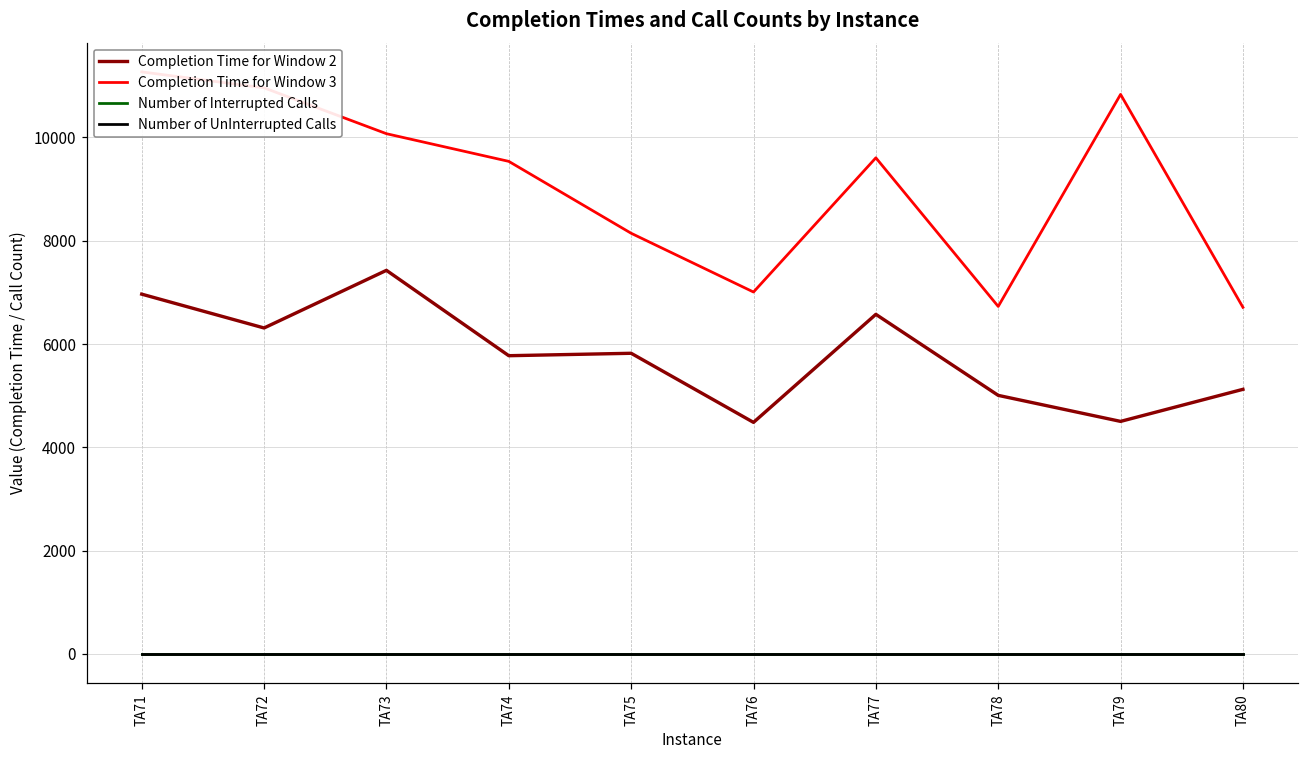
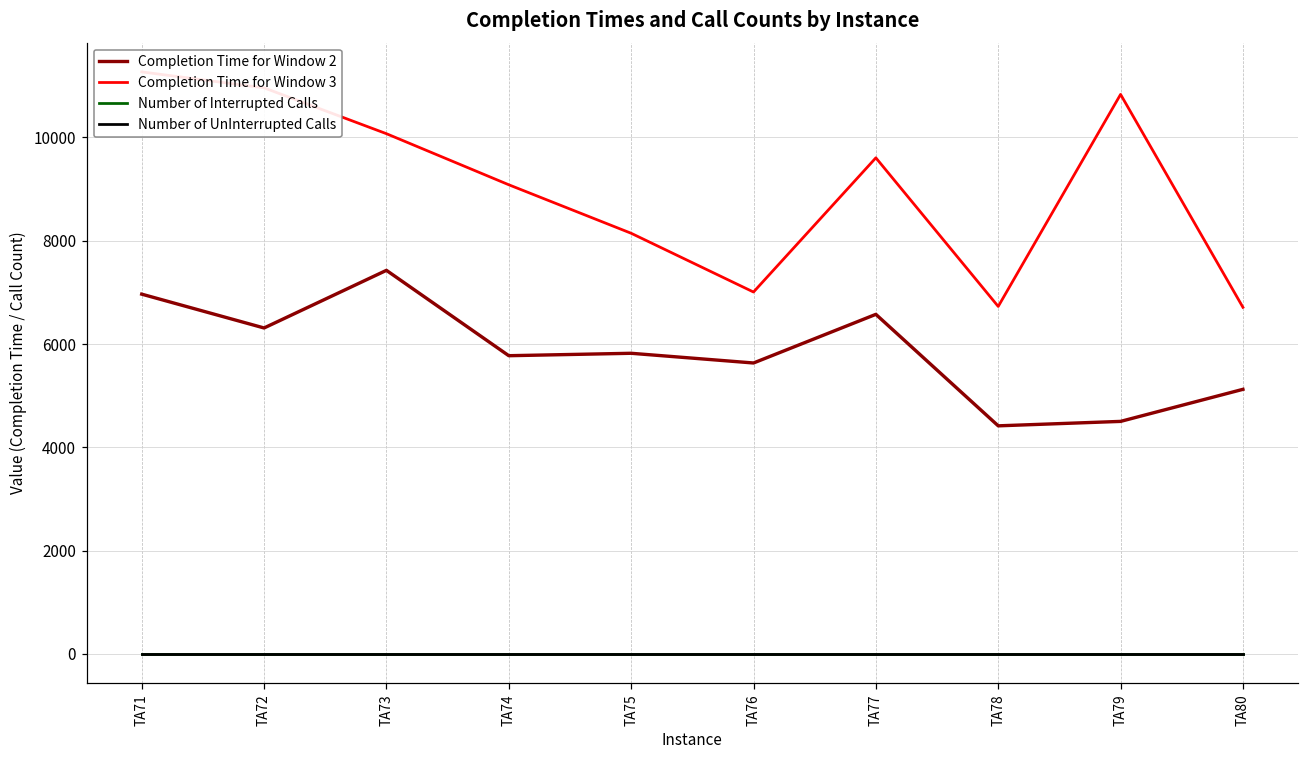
  {
    "Completion Time for Window 2": {
      "TA71": 7000,
      "TA72": 6300,
      "TA73": 7400,
      "TA74": 5800,
      "TA75": 5800,
-     "TA76": 4500,
+     "TA76": 5600,
      "TA77": 6600,
-     "TA78": 5000,
+     "TA78": 4400,
      "TA79": 4500,
      "TA80": 5100
    },
    "Completion Time for Window 3": {
      "TA73": 10100,
-     "TA74": 9500,
+     "TA74": 9100,
      "TA75": 8100,
      "TA76": 7000,
      "TA77": 9600,
      "TA78": 6700,
      "TA79": 10800,
      "TA80": 6700
    },
    "Number of UnInterrupted Calls": {
      "TA71": 0,
      "TA72": 0,
      "TA73": 0,
      "TA74": 0,
      "TA75": 0,
      "TA76": 0,
      "TA77": 0,
      "TA78": 0,
      "TA79": 0,
      "TA80": 0
    }
  }
